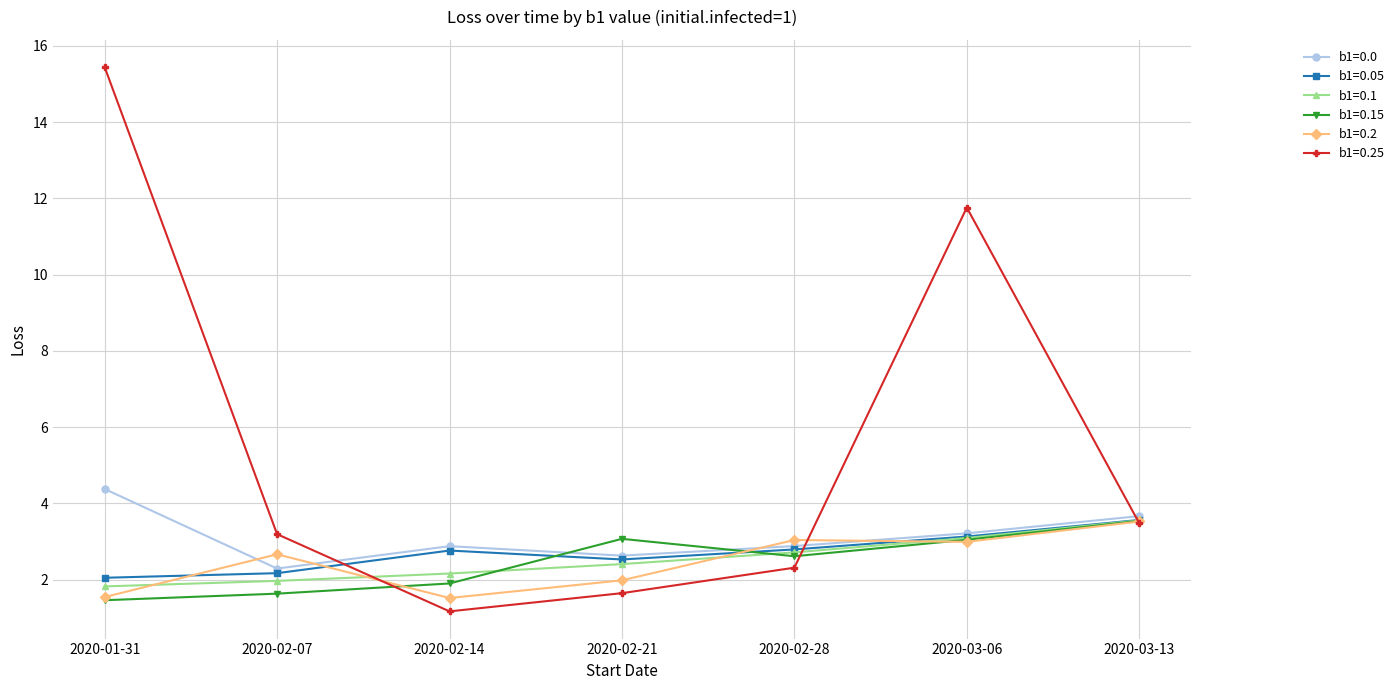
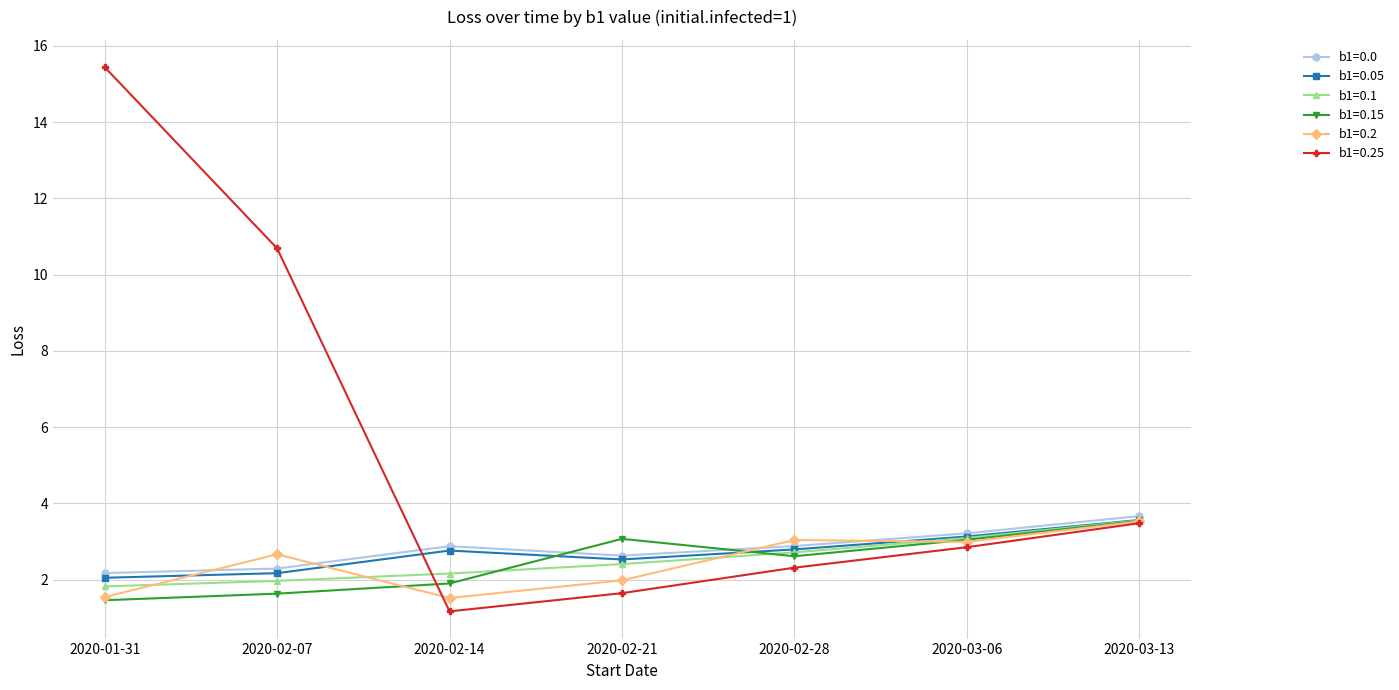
  {
    "b1=0.0": {
-     "2020-01-31": 4.4,
+     "2020-01-31": 2.2,
      "2020-02-07": 2.3,
      "2020-02-14": 2.9,
      "2020-02-21": 2.6,
      "2020-02-28": 2.9,
      "2020-03-06": 3.2,
      "2020-03-13": 3.7
    },
    "b1=0.05": {
      "2020-01-31": 2.0,
      "2020-02-07": 2.2,
      "2020-02-14": 2.8,
      "2020-02-21": 2.5,
      "2020-02-28": 2.8
    },
    "b1=0.1": {
      "2020-01-31": 1.8,
      "2020-02-07": 2.0,
      "2020-02-14": 2.2,
      "2020-02-21": 2.4,
      "2020-02-28": 2.7
    },
    "b1=0.15": {
      "2020-01-31": 1.5,
      "2020-02-07": 1.6,
      "2020-02-14": 1.9,
      "2020-02-21": 3.1,
      "2020-02-28": 2.6
    },
    "b1=0.2": {
      "2020-01-31": 1.5,
      "2020-02-07": 2.7,
      "2020-02-14": 1.5,
      "2020-02-21": 2.0,
      "2020-02-28": 3.0
    },
    "b1=0.25": {
      "2020-01-31": 15.4,
-     "2020-02-07": 3.2,
+     "2020-02-07": 10.7,
      "2020-02-14": 1.2,
      "2020-02-21": 1.6,
      "2020-02-28": 2.3,
-     "2020-03-06": 11.8
+     "2020-03-06": 2.9
    }
  }
